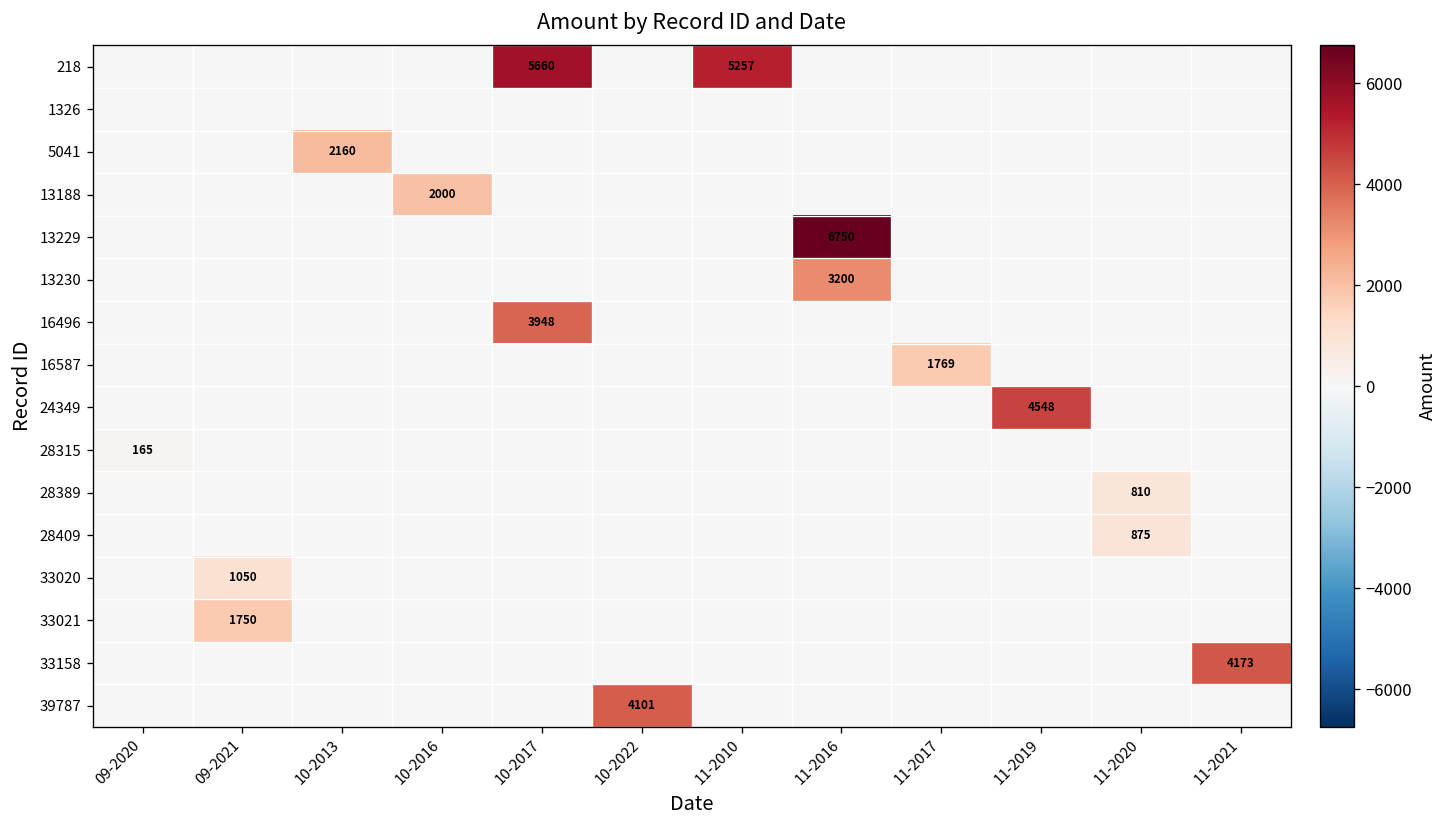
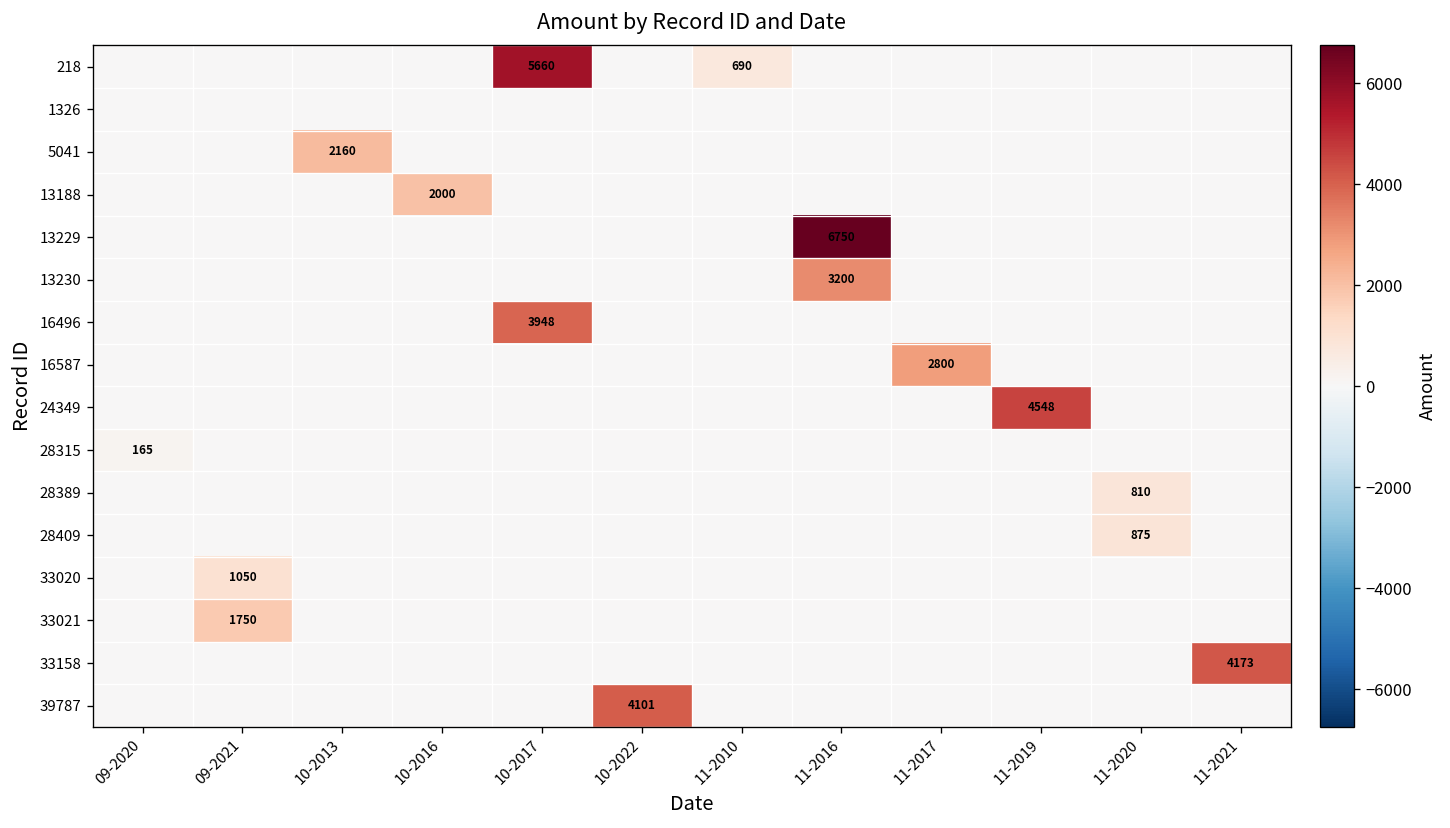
  {
    "218": {
      "10-2017": 5660,
-     "11-2010": 5257
+     "11-2010": 690
    },
    "5041": {
      "10-2013": 2160
    },
    "13188": {
      "10-2016": 2000
    },
    "13229": {
      "11-2016": 6750
    },
    "13230": {
      "11-2016": 3200
    },
    "16496": {
      "10-2017": 3948
    },
    "16587": {
-     "11-2017": 1769
+     "11-2017": 2800
    },
    "24349": {
      "11-2019": 4548
    },
    "28315": {
      "09-2020": 165
    },
    "28389": {
      "11-2020": 810
    },
    "28409": {
      "11-2020": 875
    },
    "33020": {
      "09-2021": 1050
    },
    "33021": {
      "09-2021": 1750
    },
    "33158": {
      "11-2021": 4173
    },
    "39787": {
      "10-2022": 4101
    }
  }
